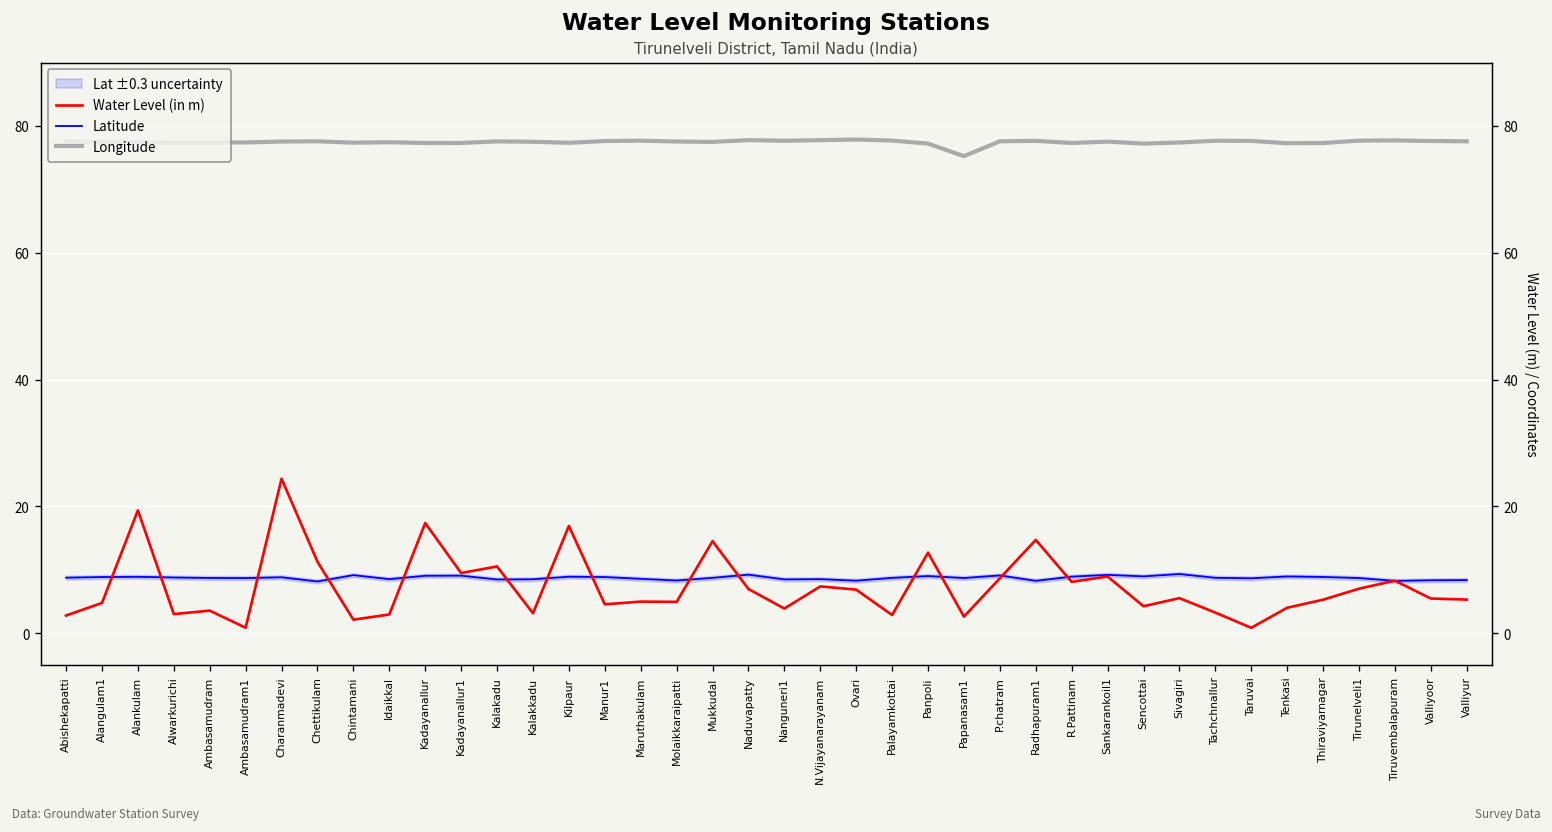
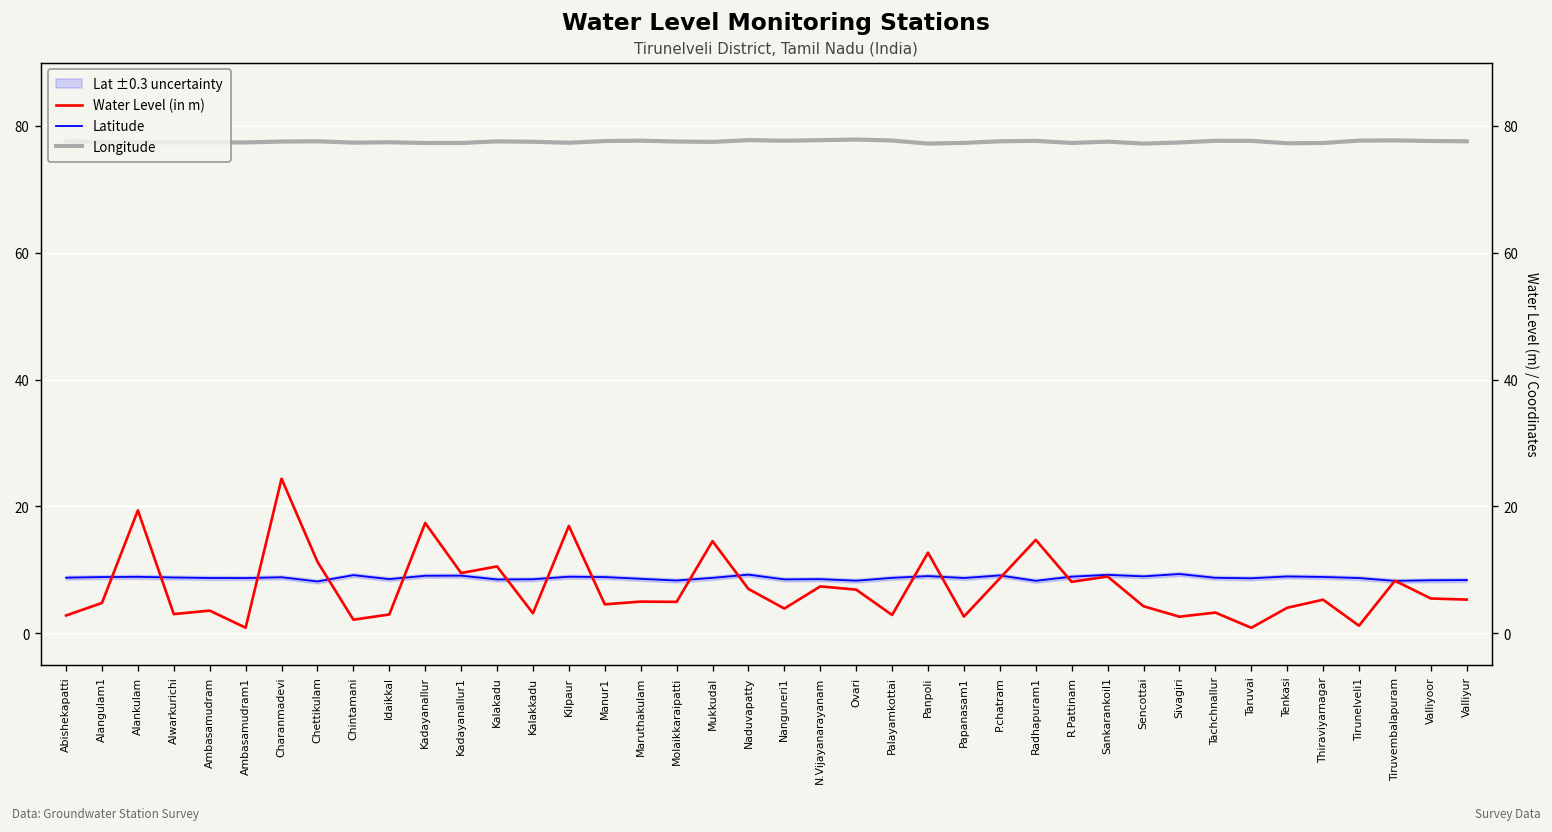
  {
    "Water Level (in m)": {
      "Abishekapatti": 3,
      "Alangulam1": 5,
      "Alankulam": 19,
      "Alwarkurichi": 3,
      "Ambasamudram": 4,
      "Ambasamudram1": 1,
      "Charanmadevi": 24,
      "Chettikulam": 11,
      "Chintamani": 2,
      "Idaikkal": 3,
      "Kadayanallur": 17,
      "Kalakadu": 11,
      "Kalakkadu": 3,
      "Kilpaur": 17,
      "Manur1": 5,
      "Maruthakulam": 5,
      "Molaikkaraipatti": 5,
      "Mukkudal": 15,
      "Naduvapatty": 7,
      "Nanguneri1": 4,
      "N.Vijayanarayanam": 7,
      "Ovari": 7,
      "Palayamkottai": 3,
      "Panpoli": 13,
      "Papanasam1": 3,
      "Radhapuram1": 15,
      "R.Pattinam": 8,
      "Sencottai": 4,
-     "Sivagiri": 6,
+     "Sivagiri": 3,
      "Tachchnallur": 3,
      "Taruvai": 1,
      "Tenkasi": 4,
      "Thiraviyarnagar": 5,
-     "Tirunelveli1": 7,
+     "Tirunelveli1": 1,
      "Valliyoor": 5,
      "Valliyur": 5
    },
    "Longitude": {
      "Ambasamudram1": 77,
      "Charanmadevi": 78,
      "Chettikulam": 78,
      "Chintamani": 77,
      "Idaikkal": 77,
      "Kadayanallur": 77,
      "Kadayanallur1": 77,
      "Kalakadu": 78,
      "Kalakkadu": 78,
      "Kilpaur": 77,
      "Manur1": 78,
      "Maruthakulam": 78,
      "Molaikkaraipatti": 78,
      "Mukkudal": 78,
      "Naduvapatty": 78,
      "Nanguneri1": 78,
      "N.Vijayanarayanam": 78,
      "Ovari": 78,
      "Palayamkottai": 78,
      "Panpoli": 77,
-     "Papanasam1": 75,
+     "Papanasam1": 77,
      "P.chatram": 78,
      "Radhapuram1": 78,
      "R.Pattinam": 77,
      "Sankarankoil1": 78,
      "Sencottai": 77,
      "Sivagiri": 77,
      "Tachchnallur": 78,
      "Taruvai": 78,
      "Tenkasi": 77,
      "Thiraviyarnagar": 77,
      "Tirunelveli1": 78,
      "Tiruvembalapuram": 78,
      "Valliyoor": 78,
      "Valliyur": 78
    }
  }
